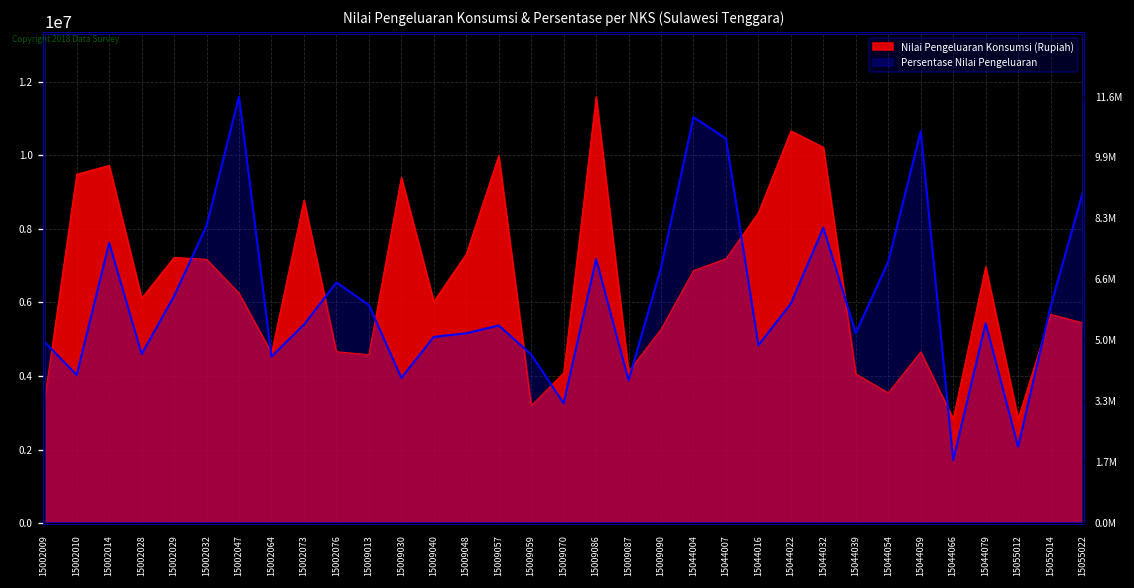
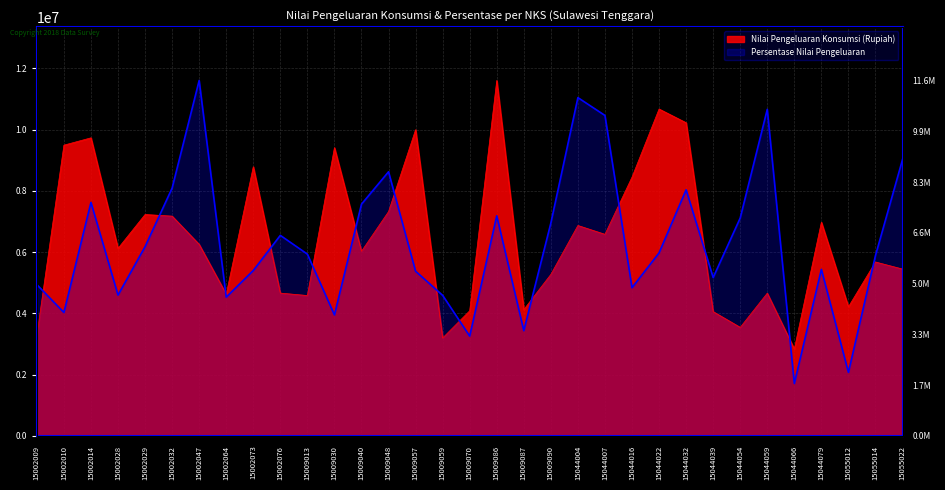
  {
    "Nilai Pengeluaran Konsumsi (Rupiah)": {
      "15002009": 3300000,
      "15002010": 9500000,
      "15002014": 9700000,
      "15002028": 6100000,
      "15002029": 7200000,
      "15002032": 7200000,
      "15002047": 6300000,
      "15002064": 4600000,
      "15002073": 8800000,
      "15002076": 4700000,
      "15009013": 4600000,
      "15009030": 9400000,
      "15009040": 6000000,
      "15009048": 7300000,
      "15009057": 10000000,
      "15009059": 3200000,
      "15009070": 4100000,
      "15009086": 11600000,
      "15009087": 4100000,
      "15009090": 5300000,
      "15044004": 6900000,
-     "15044007": 7200000,
+     "15044007": 6600000,
      "15044016": 8400000,
      "15044022": 10700000,
      "15044032": 10200000,
      "15044039": 4100000,
      "15044054": 3500000,
      "15044059": 4700000,
      "15044066": 2800000,
      "15044079": 7000000,
-     "15055012": 2800000,
+     "15055012": 4200000,
      "15055014": 5700000,
      "15055022": 5400000
    },
    "Persentase Nilai Pengeluaran": {
      "15002009": 4900000,
      "15002010": 4000000,
      "15002014": 7600000,
      "15002028": 4600000,
      "15002029": 6200000,
      "15002032": 8100000,
      "15002047": 11600000,
      "15002064": 4500000,
      "15002073": 5400000,
      "15002076": 6500000,
      "15009013": 5900000,
      "15009030": 3900000,
-     "15009040": 5100000,
-     "15009048": 5200000,
+     "15009040": 7600000,
+     "15009048": 8600000,
      "15009057": 5400000,
      "15009059": 4600000,
      "15009070": 3300000,
      "15009086": 7200000,
-     "15009087": 3900000,
+     "15009087": 3400000,
      "15009090": 6900000,
      "15044004": 11000000,
      "15044007": 10500000,
      "15044016": 4800000,
      "15044022": 6000000,
      "15044032": 8000000,
      "15044039": 5200000,
      "15044054": 7100000,
      "15044059": 10700000,
      "15044066": 1700000,
      "15044079": 5400000,
      "15055012": 2100000,
      "15055014": 5900000,
      "15055022": 9000000
    }
  }
